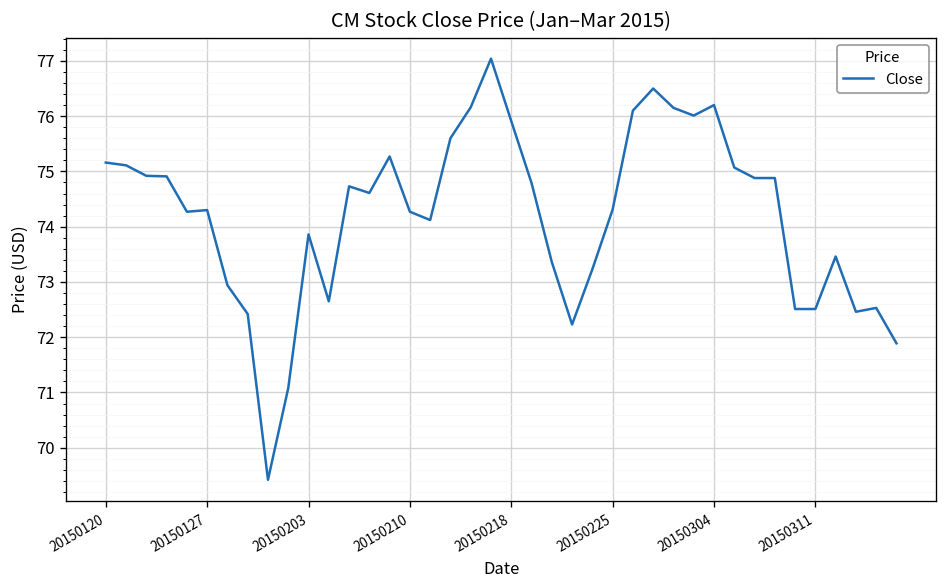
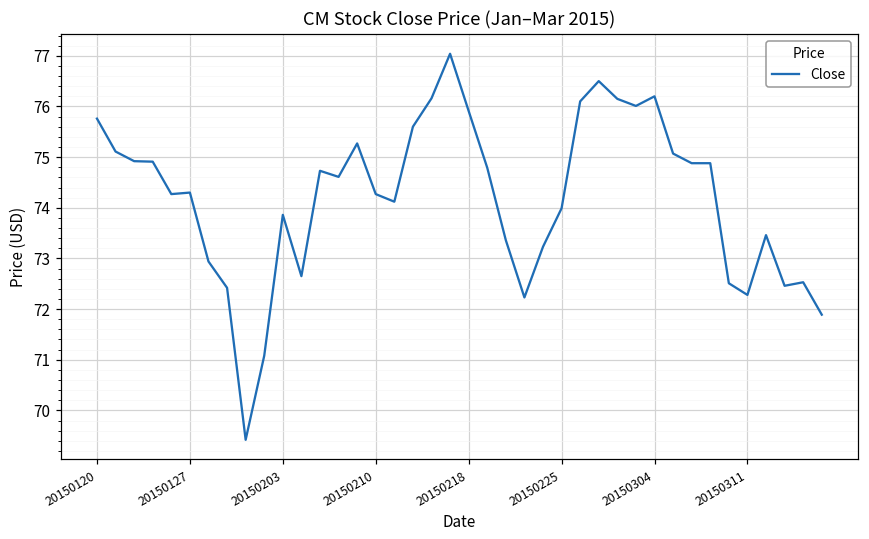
  {
-   "20150120": 75.2,
+   "20150120": 75.8,
    "20150127": 74.3,
    "20150203": 73.9,
    "20150210": 74.3,
    "20150218": 75.9,
-   "20150225": 74.3,
+   "20150225": 74.0,
    "20150304": 76.2,
-   "20150311": 72.5
+   "20150311": 72.3
  }
